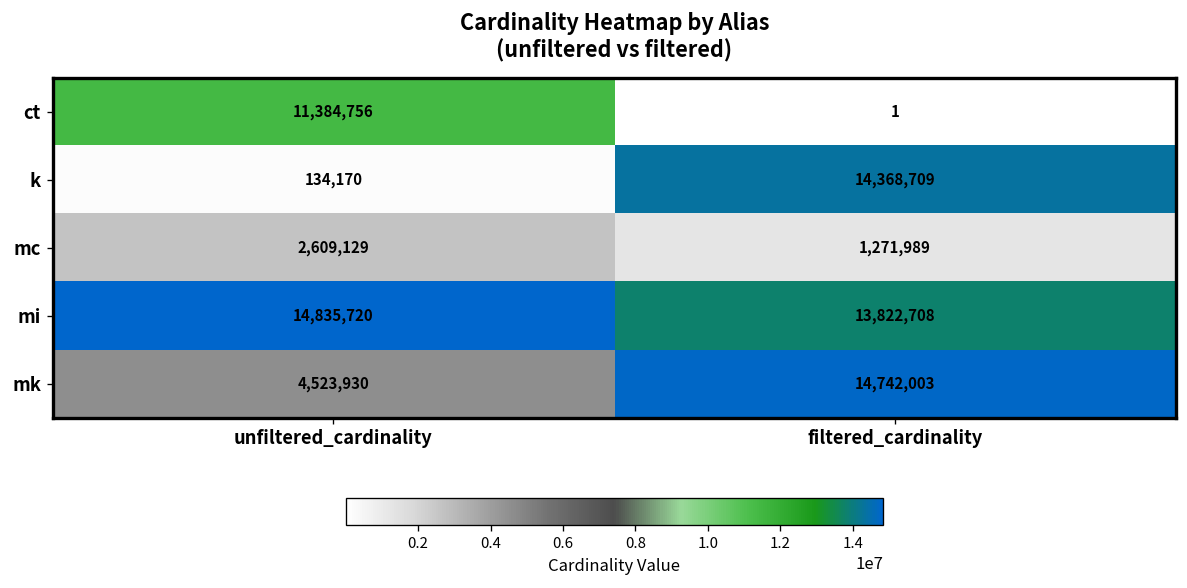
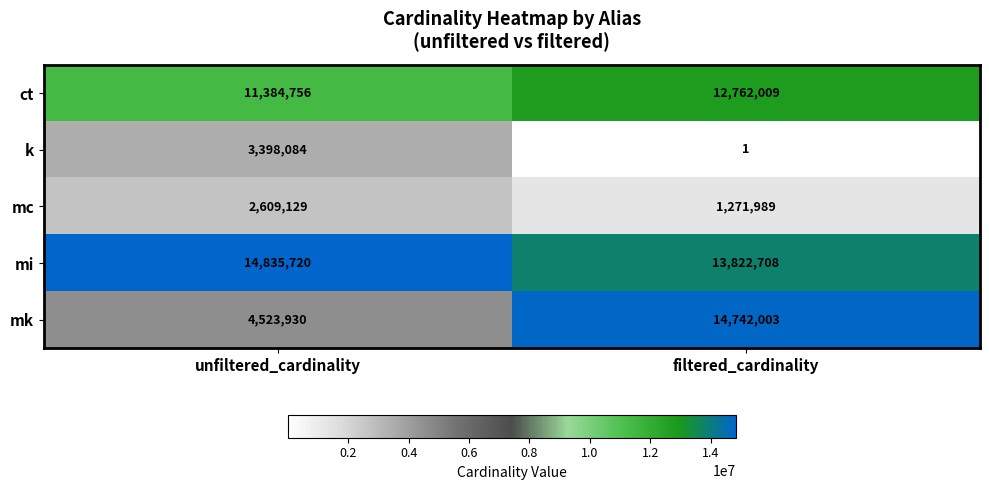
  {
    "ct": {
      "unfiltered_cardinality": "11,384,756",
-     "filtered_cardinality": "1"
+     "filtered_cardinality": "12,762,009"
    },
    "k": {
-     "unfiltered_cardinality": "134,170",
-     "filtered_cardinality": "14,368,709"
+     "unfiltered_cardinality": "3,398,084",
+     "filtered_cardinality": "1"
    },
    "mc": {
      "unfiltered_cardinality": "2,609,129",
      "filtered_cardinality": "1,271,989"
    },
    "mi": {
      "unfiltered_cardinality": "14,835,720",
      "filtered_cardinality": "13,822,708"
    },
    "mk": {
      "unfiltered_cardinality": "4,523,930",
      "filtered_cardinality": "14,742,003"
    }
  }
